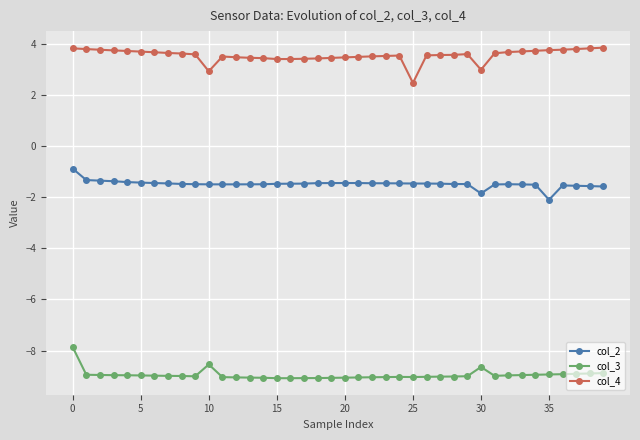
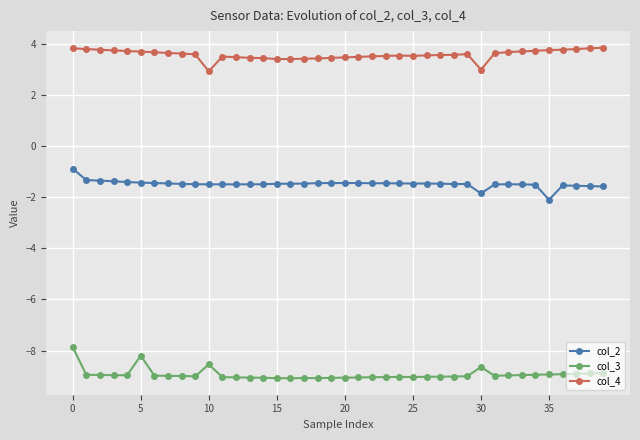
  {
    "col_2": {
      "0": -0.9,
      "5": -1.4,
      "10": -1.5,
      "15": -1.5,
      "20": -1.4,
      "25": -1.5,
      "30": -1.9,
      "35": -2.1
    },
    "col_3": {
      "0": -7.9,
-     "5": -9.0,
+     "5": -8.2,
      "10": -8.5,
      "15": -9.1,
      "20": -9.1,
      "25": -9.0,
      "30": -8.6,
      "35": -8.9
    },
    "col_4": {
      "0": 3.8,
      "5": 3.7,
      "10": 2.9,
      "15": 3.4,
      "20": 3.5,
-     "25": 2.5,
+     "25": 3.5,
      "30": 3.0,
      "35": 3.8
    }
  }
